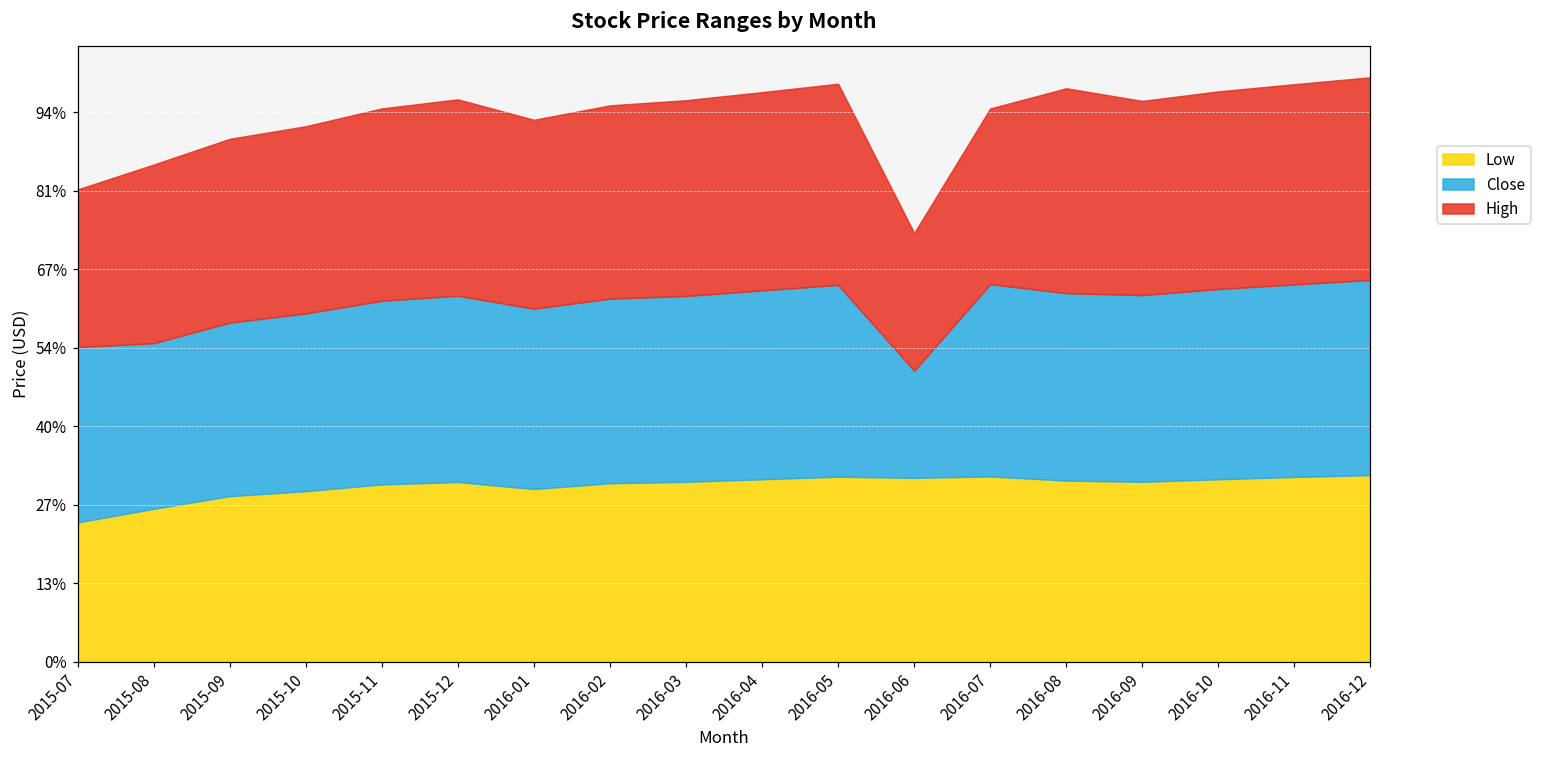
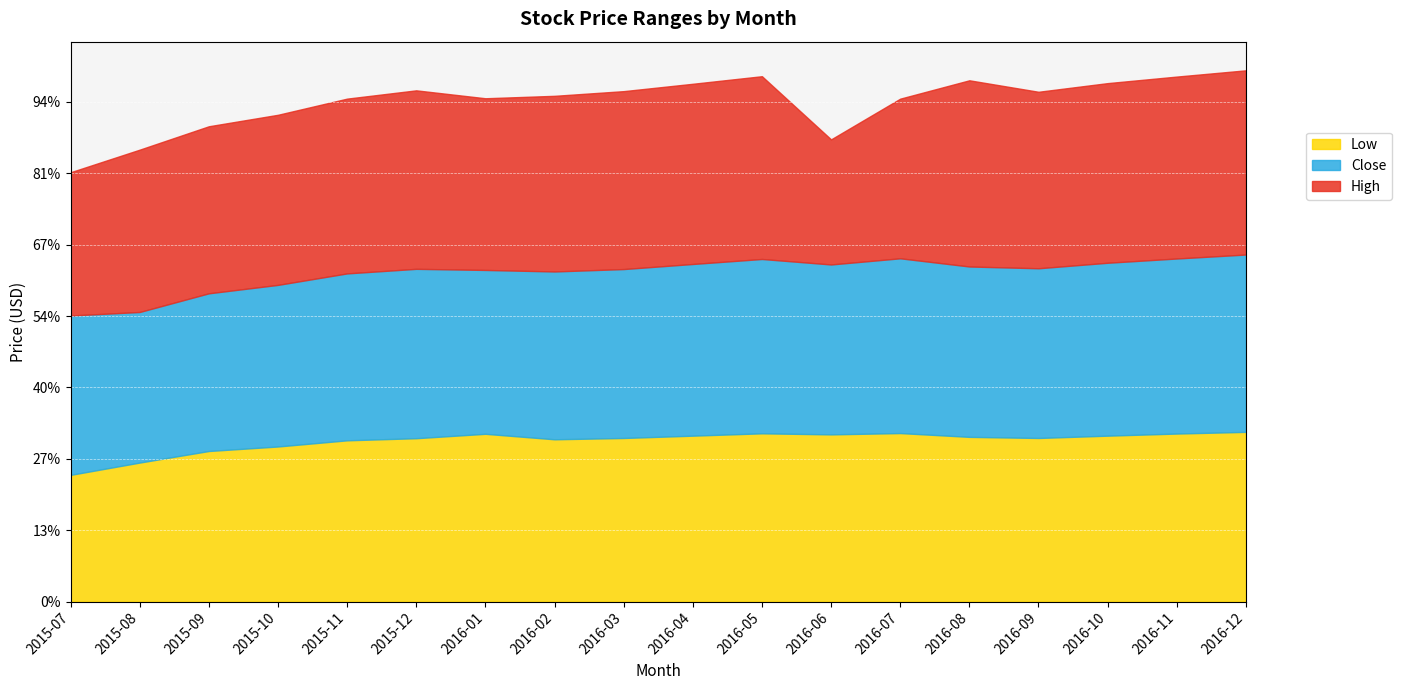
  {
    "Low": {
      "2015-07": "24%",
      "2015-08": "26%",
      "2015-09": "28%",
      "2015-10": "29%",
      "2015-11": "30%",
      "2015-12": "31%",
-     "2016-01": "30%",
+     "2016-01": "32%",
      "2016-02": "31%",
      "2016-03": "31%",
      "2016-04": "31%",
      "2016-05": "32%",
      "2016-06": "31%",
      "2016-07": "32%",
      "2016-08": "31%",
      "2016-09": "31%",
      "2016-10": "31%",
      "2016-11": "32%",
      "2016-12": "32%"
    },
    "Close": {
      "2015-07": "30%",
      "2015-08": "28%",
      "2015-09": "30%",
      "2015-10": "30%",
      "2015-11": "31%",
      "2015-12": "32%",
      "2016-01": "31%",
      "2016-02": "32%",
      "2016-03": "32%",
      "2016-04": "32%",
      "2016-05": "33%",
-     "2016-06": "18%",
+     "2016-06": "32%",
      "2016-07": "33%",
      "2016-08": "32%",
      "2016-09": "32%",
      "2016-10": "33%",
      "2016-11": "33%",
      "2016-12": "33%"
    },
    "High": {
      "2015-07": "27%",
      "2015-08": "31%",
      "2015-09": "31%",
      "2015-10": "32%",
      "2015-11": "33%",
      "2015-12": "34%",
      "2016-01": "32%",
      "2016-02": "33%",
      "2016-03": "33%",
      "2016-04": "34%",
      "2016-05": "34%",
      "2016-06": "24%",
      "2016-07": "30%",
      "2016-08": "35%",
      "2016-09": "33%",
      "2016-10": "34%",
      "2016-11": "34%",
      "2016-12": "35%"
    }
  }
